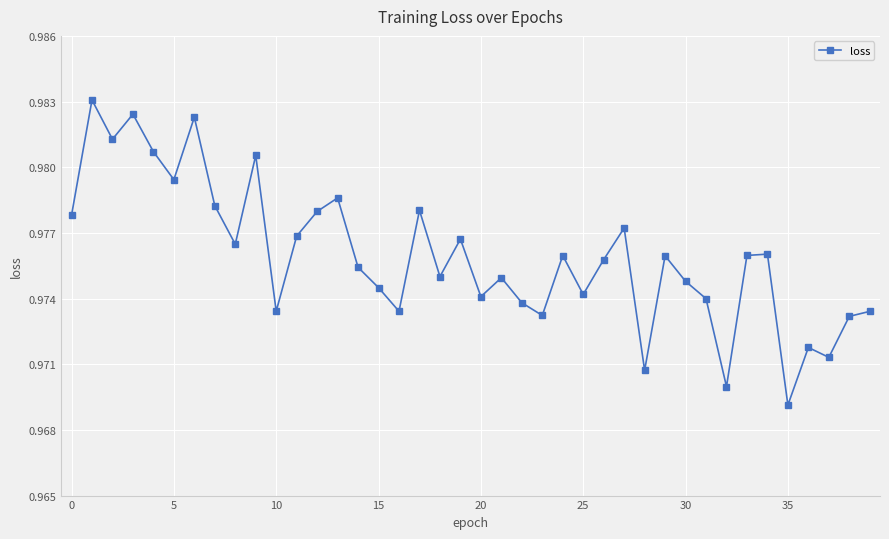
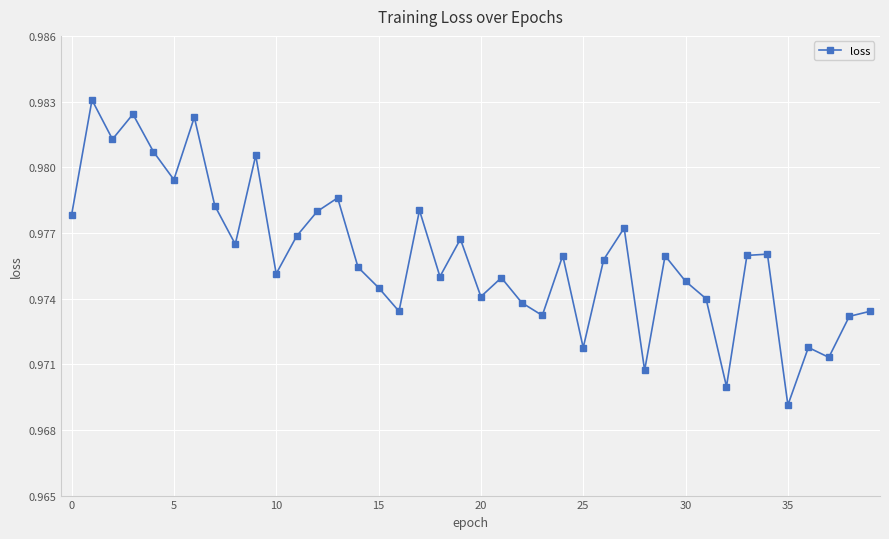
  {
    "0": 0.9778,
    "5": 0.9794,
-   "10": 0.9734,
+   "10": 0.9751,
    "15": 0.9745,
    "20": 0.9741,
-   "25": 0.9742,
+   "25": 0.9718,
    "30": 0.9748,
    "35": 0.9691
  }
